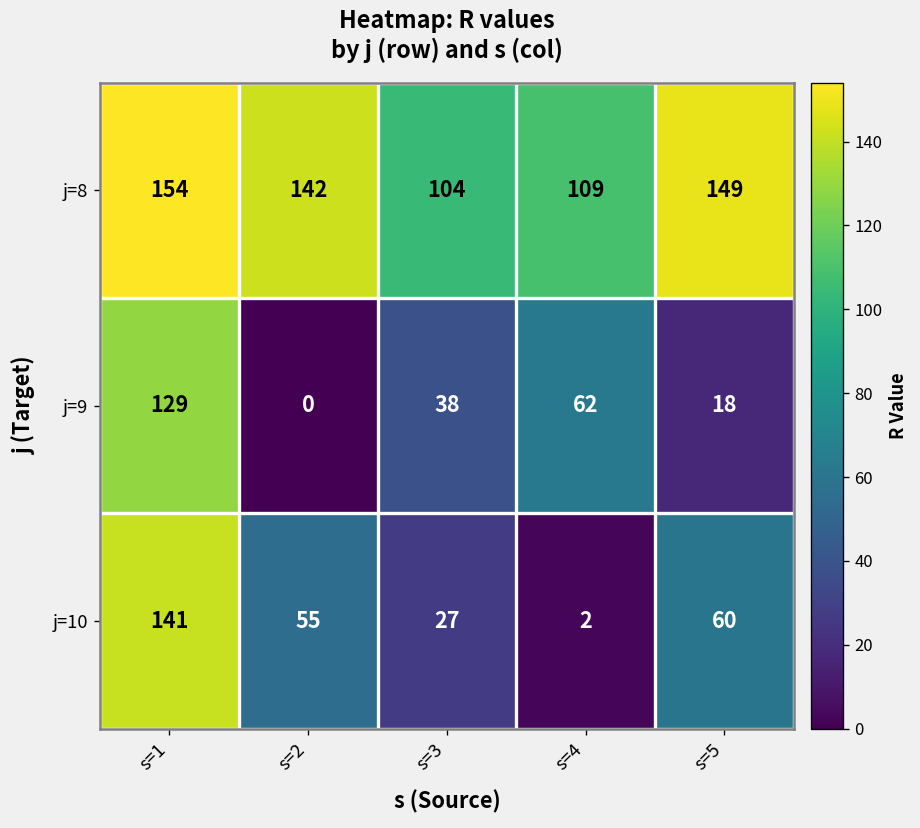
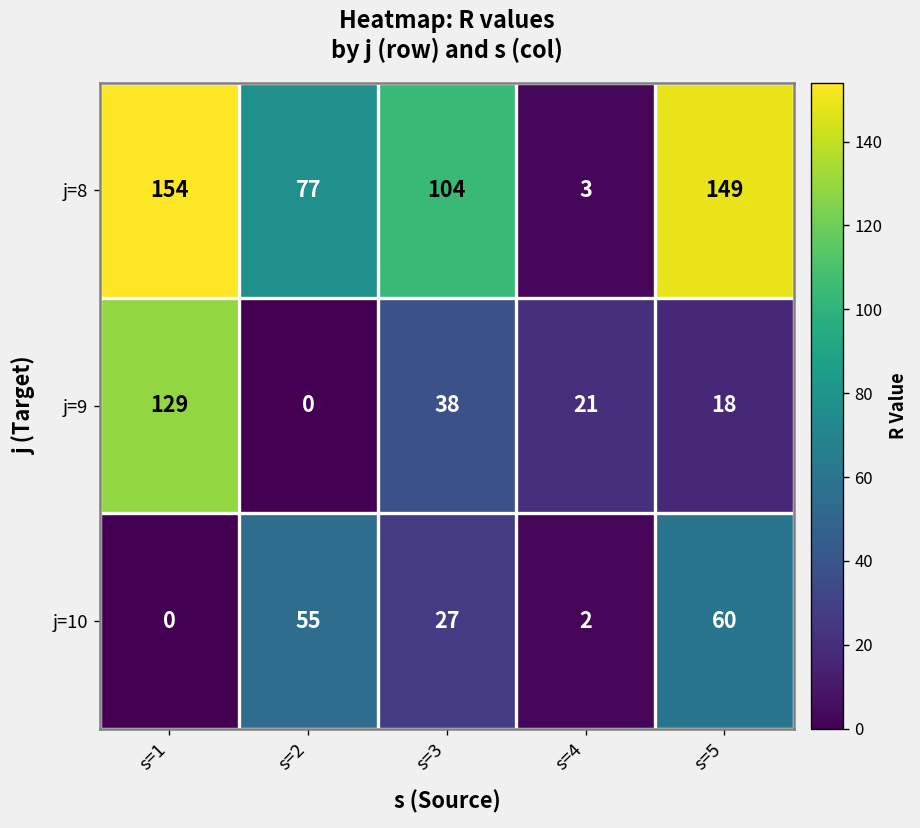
  {
    "j=8": {
      "s=1": 154,
-     "s=2": 142,
+     "s=2": 77,
      "s=3": 104,
-     "s=4": 109,
+     "s=4": 3,
      "s=5": 149
    },
    "j=9": {
      "s=1": 129,
      "s=2": 0,
      "s=3": 38,
-     "s=4": 62,
+     "s=4": 21,
      "s=5": 18
    },
    "j=10": {
-     "s=1": 141,
+     "s=1": 0,
      "s=2": 55,
      "s=3": 27,
      "s=4": 2,
      "s=5": 60
    }
  }
